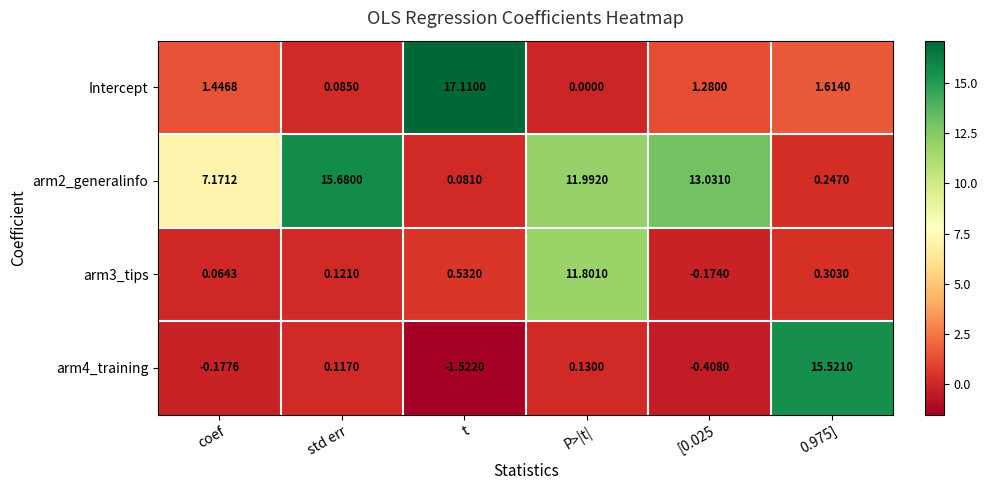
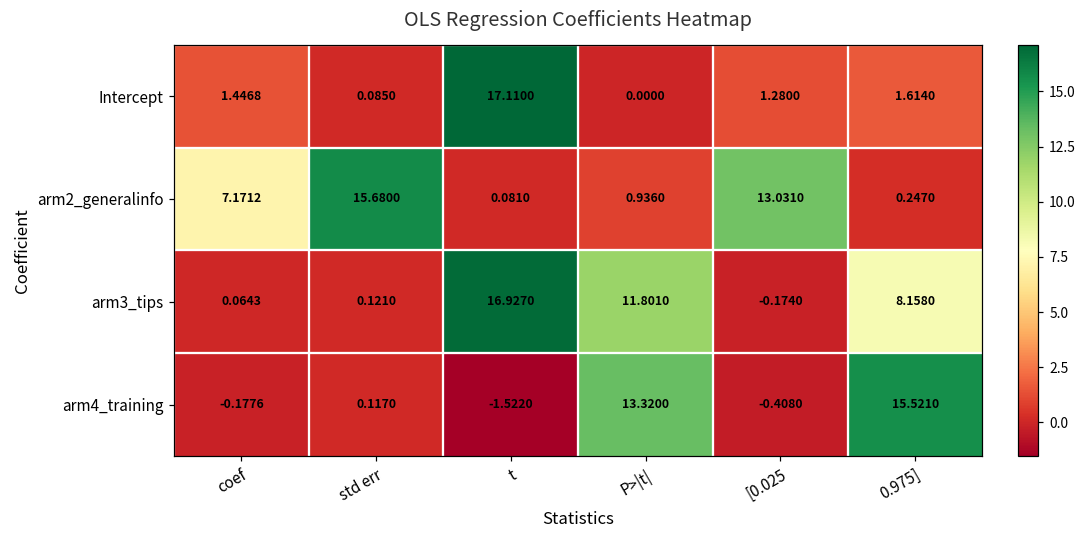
  {
    "Intercept": {
      "coef": 1.4468,
      "std err": 0.0850,
      "t": 17.1100,
      "P>|t|": 0.0000,
      "[0.025": 1.2800,
      "0.975]": 1.6140
    },
    "arm2_generalinfo": {
      "coef": 7.1712,
      "std err": 15.6800,
      "t": 0.0810,
-     "P>|t|": 11.9920,
+     "P>|t|": 0.9360,
      "[0.025": 13.0310,
      "0.975]": 0.2470
    },
    "arm3_tips": {
      "coef": 0.0643,
      "std err": 0.1210,
-     "t": 0.5320,
+     "t": 16.9270,
      "P>|t|": 11.8010,
      "[0.025": -0.1740,
-     "0.975]": 0.3030
+     "0.975]": 8.1580
    },
    "arm4_training": {
      "coef": -0.1776,
      "std err": 0.1170,
      "t": -1.5220,
-     "P>|t|": 0.1300,
+     "P>|t|": 13.3200,
      "[0.025": -0.4080,
      "0.975]": 15.5210
    }
  }
